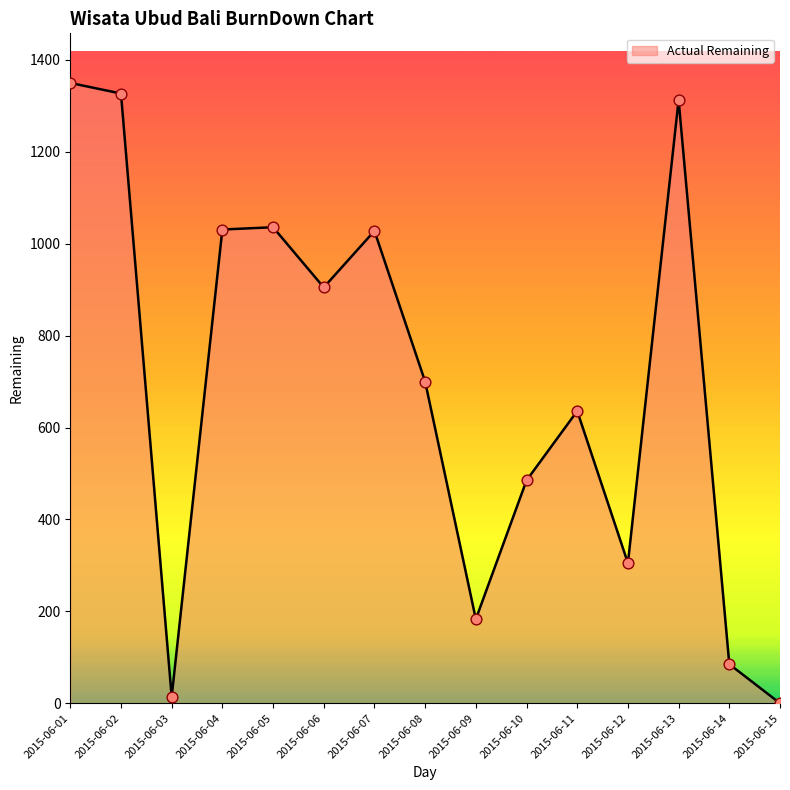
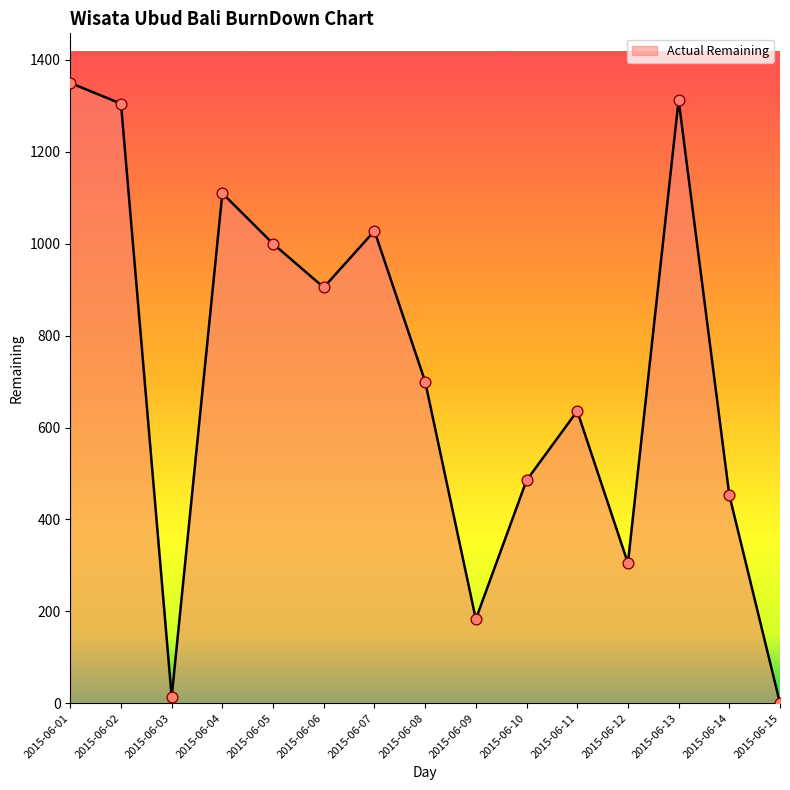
  {
    "2015-06-01": 1350,
-   "2015-06-02": 1330,
+   "2015-06-02": 1310,
    "2015-06-03": 10,
-   "2015-06-04": 1030,
-   "2015-06-05": 1040,
+   "2015-06-04": 1110,
+   "2015-06-05": 1000,
    "2015-06-06": 910,
    "2015-06-07": 1030,
    "2015-06-08": 700,
    "2015-06-09": 180,
    "2015-06-10": 490,
    "2015-06-11": 640,
    "2015-06-12": 310,
    "2015-06-13": 1310,
-   "2015-06-14": 90,
+   "2015-06-14": 450,
    "2015-06-15": 0
  }
